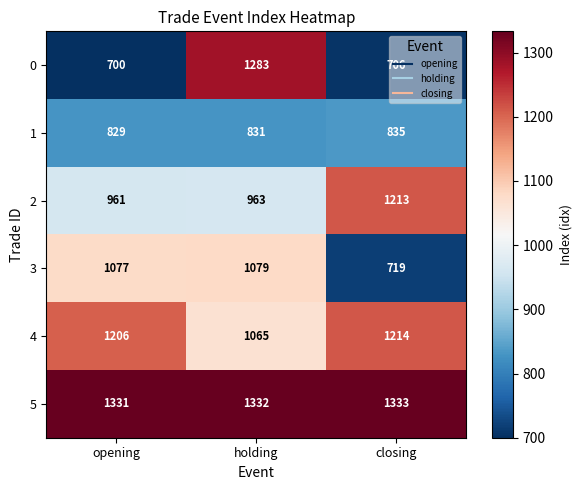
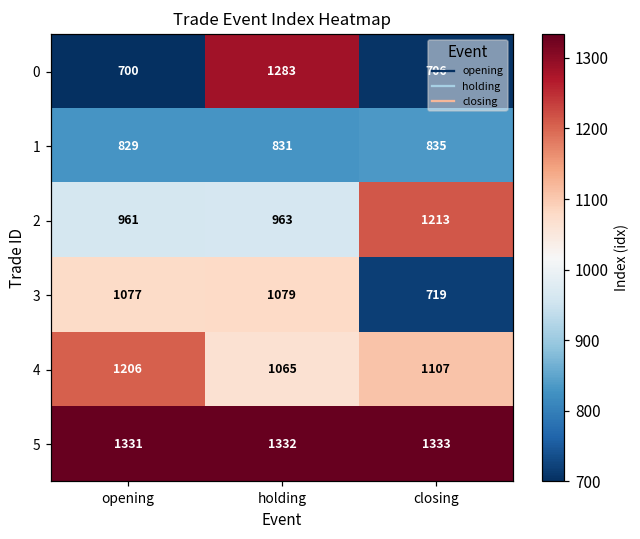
  {
    "0": {
      "opening": 700,
      "holding": 1283
    },
    "1": {
      "opening": 829,
      "holding": 831,
      "closing": 835
    },
    "2": {
      "opening": 961,
      "holding": 963,
      "closing": 1213
    },
    "3": {
      "opening": 1077,
      "holding": 1079,
      "closing": 719
    },
    "4": {
      "opening": 1206,
      "holding": 1065,
-     "closing": 1214
+     "closing": 1107
    },
    "5": {
      "opening": 1331,
      "holding": 1332,
      "closing": 1333
    }
  }
